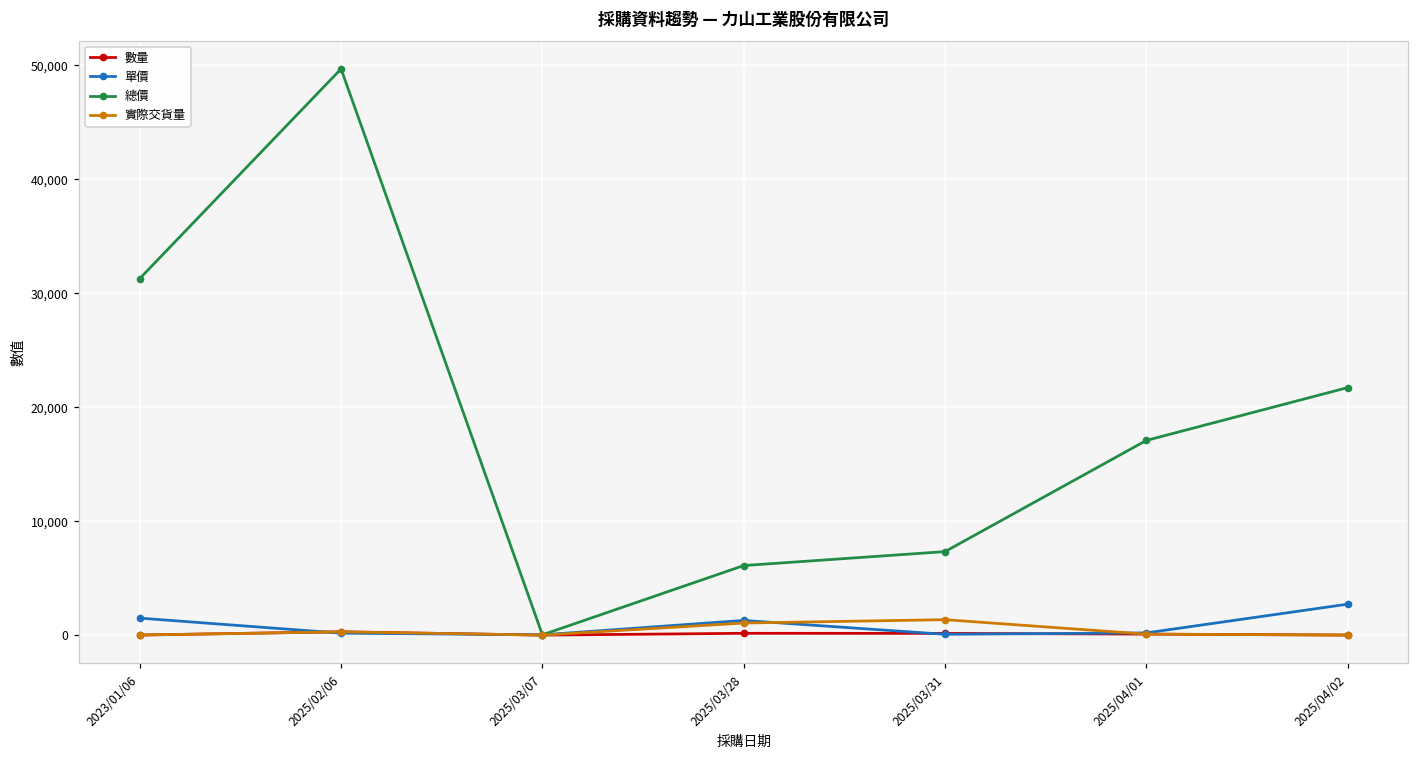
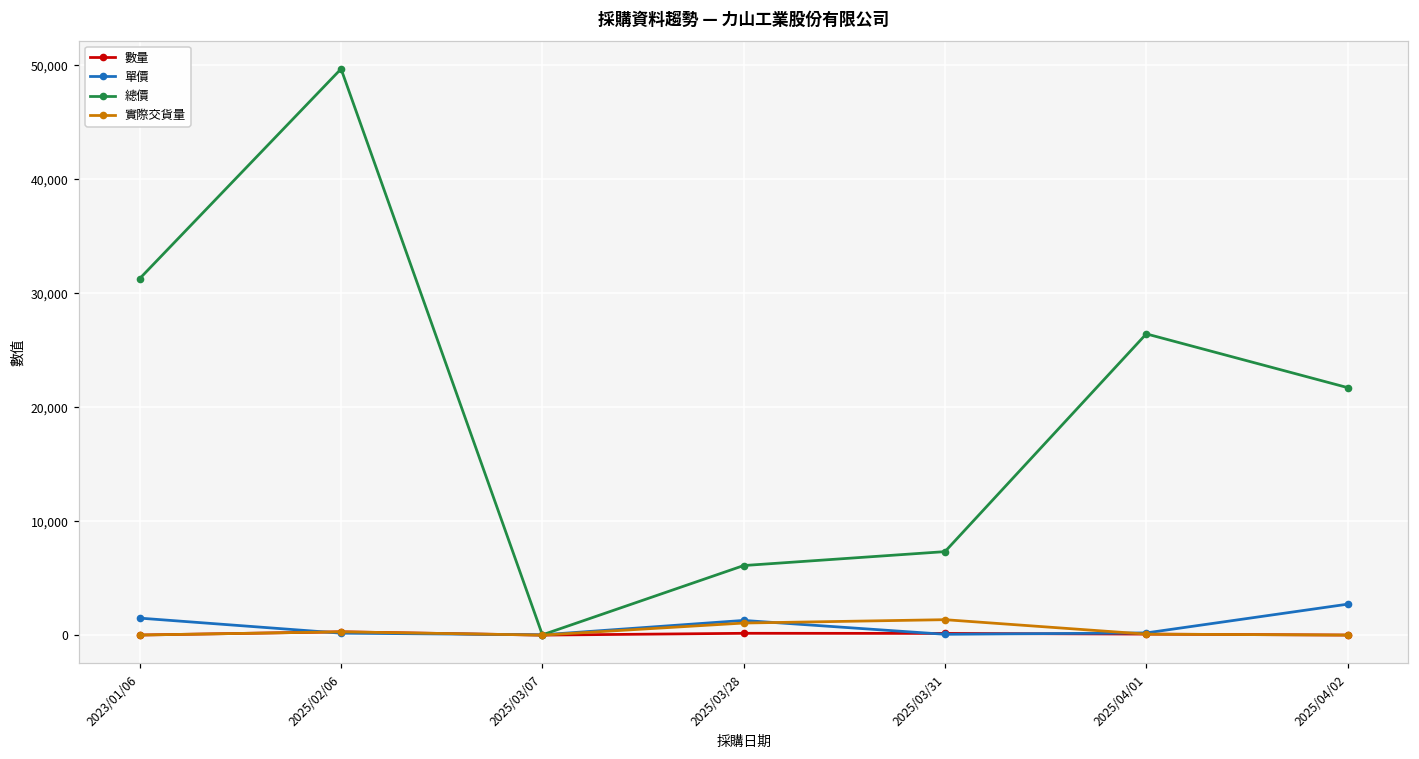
  {
    "數量": {
      "2025/03/28": "200"
    },
    "單價": {
      "2023/01/06": "1,500",
      "2025/04/02": "2,700"
    },
    "總價": {
      "2023/01/06": "31,300",
      "2025/02/06": "49,700",
      "2025/03/28": "6,100",
      "2025/03/31": "7,300",
-     "2025/04/01": "17,100",
+     "2025/04/01": "26,400",
      "2025/04/02": "21,700"
    },
    "實際交貨量": {
      "2025/03/31": "1,400"
    }
  }
